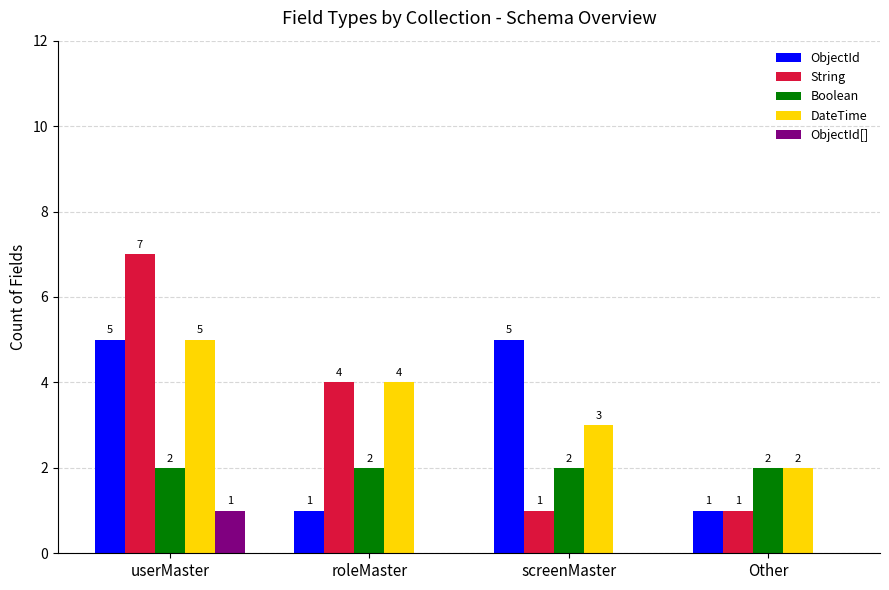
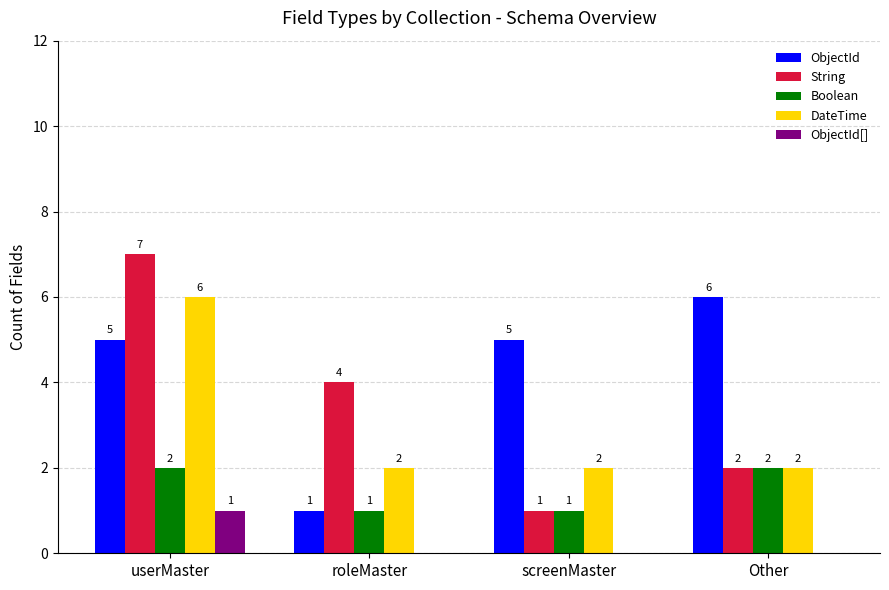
  {
    "ObjectId": {
      "userMaster": 5,
      "roleMaster": 1,
      "screenMaster": 5,
-     "Other": 1
+     "Other": 6
    },
    "String": {
      "userMaster": 7,
      "roleMaster": 4,
      "screenMaster": 1,
-     "Other": 1
+     "Other": 2
    },
    "Boolean": {
      "userMaster": 2,
-     "roleMaster": 2,
-     "screenMaster": 2,
+     "roleMaster": 1,
+     "screenMaster": 1,
      "Other": 2
    },
    "DateTime": {
-     "userMaster": 5,
-     "roleMaster": 4,
-     "screenMaster": 3,
+     "userMaster": 6,
+     "roleMaster": 2,
+     "screenMaster": 2,
      "Other": 2
    },
    "ObjectId[]": {
      "userMaster": 1
    }
  }
